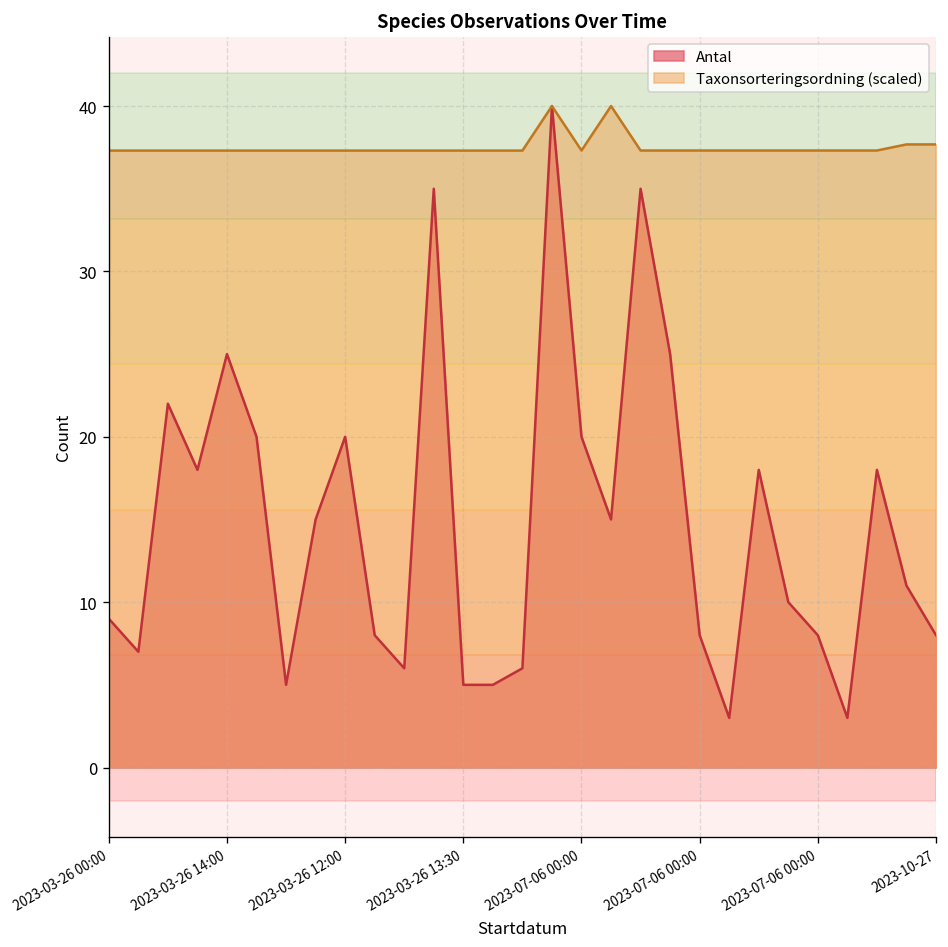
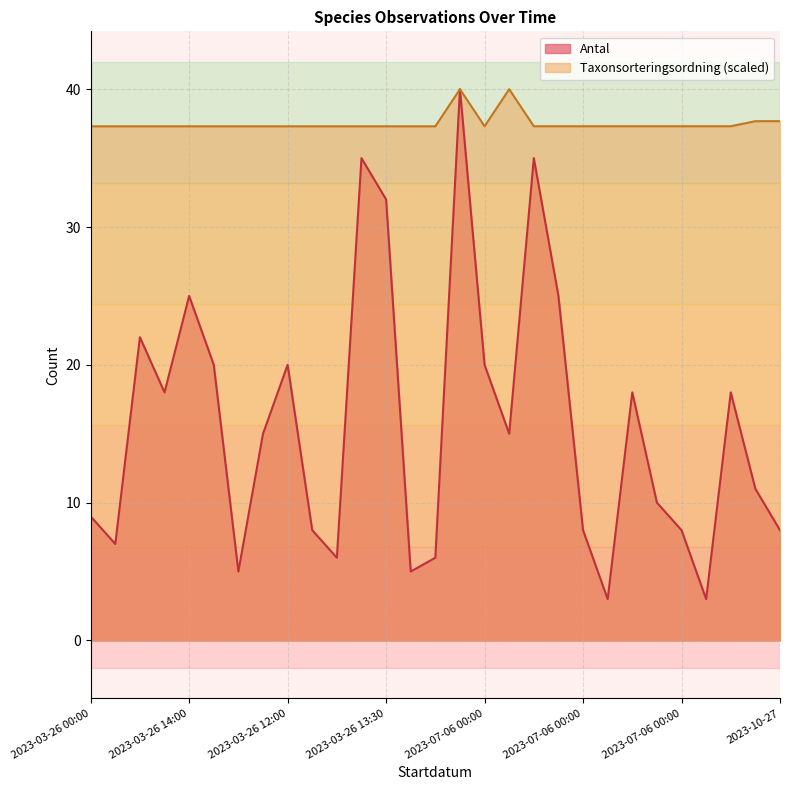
  {
    "Antal": {
      "2023-03-26 00:00": 9,
-     "2023-03-26 13:30": 5
+     "2023-03-26 13:30": 32
    },
    "Taxonsorteringsordning (scaled)": {
      "2023-03-26 00:00": 37.3,
      "2023-03-26 13:30": 37.3
    }
  }
